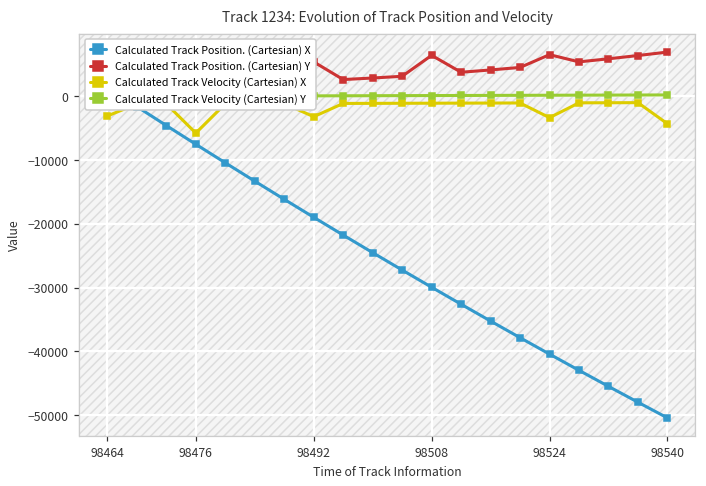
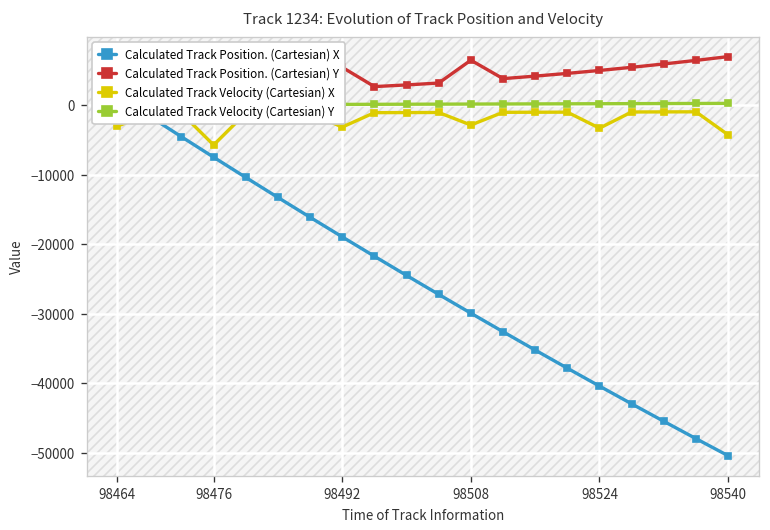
  {
    "Calculated Track Position. (Cartesian) Y": {
      "98508": 6000,
-     "98524": 7000,
+     "98524": 5000,
      "98540": 7000
    },
    "Calculated Track Velocity (Cartesian) X": {
      "98464": -3000,
      "98476": -6000,
      "98492": -3000,
-     "98508": -1000,
+     "98508": -3000,
      "98524": -3000,
      "98540": -4000
    }
  }
